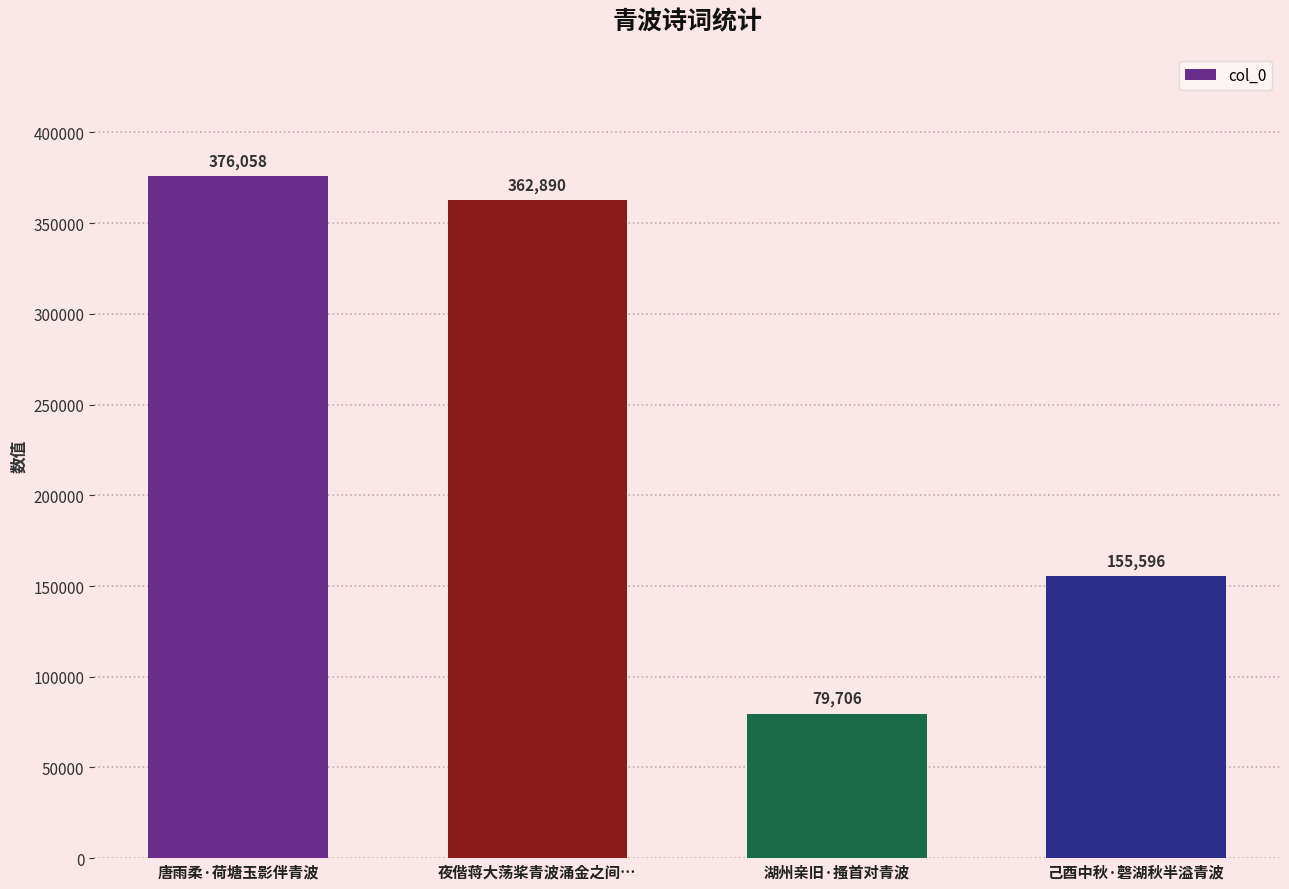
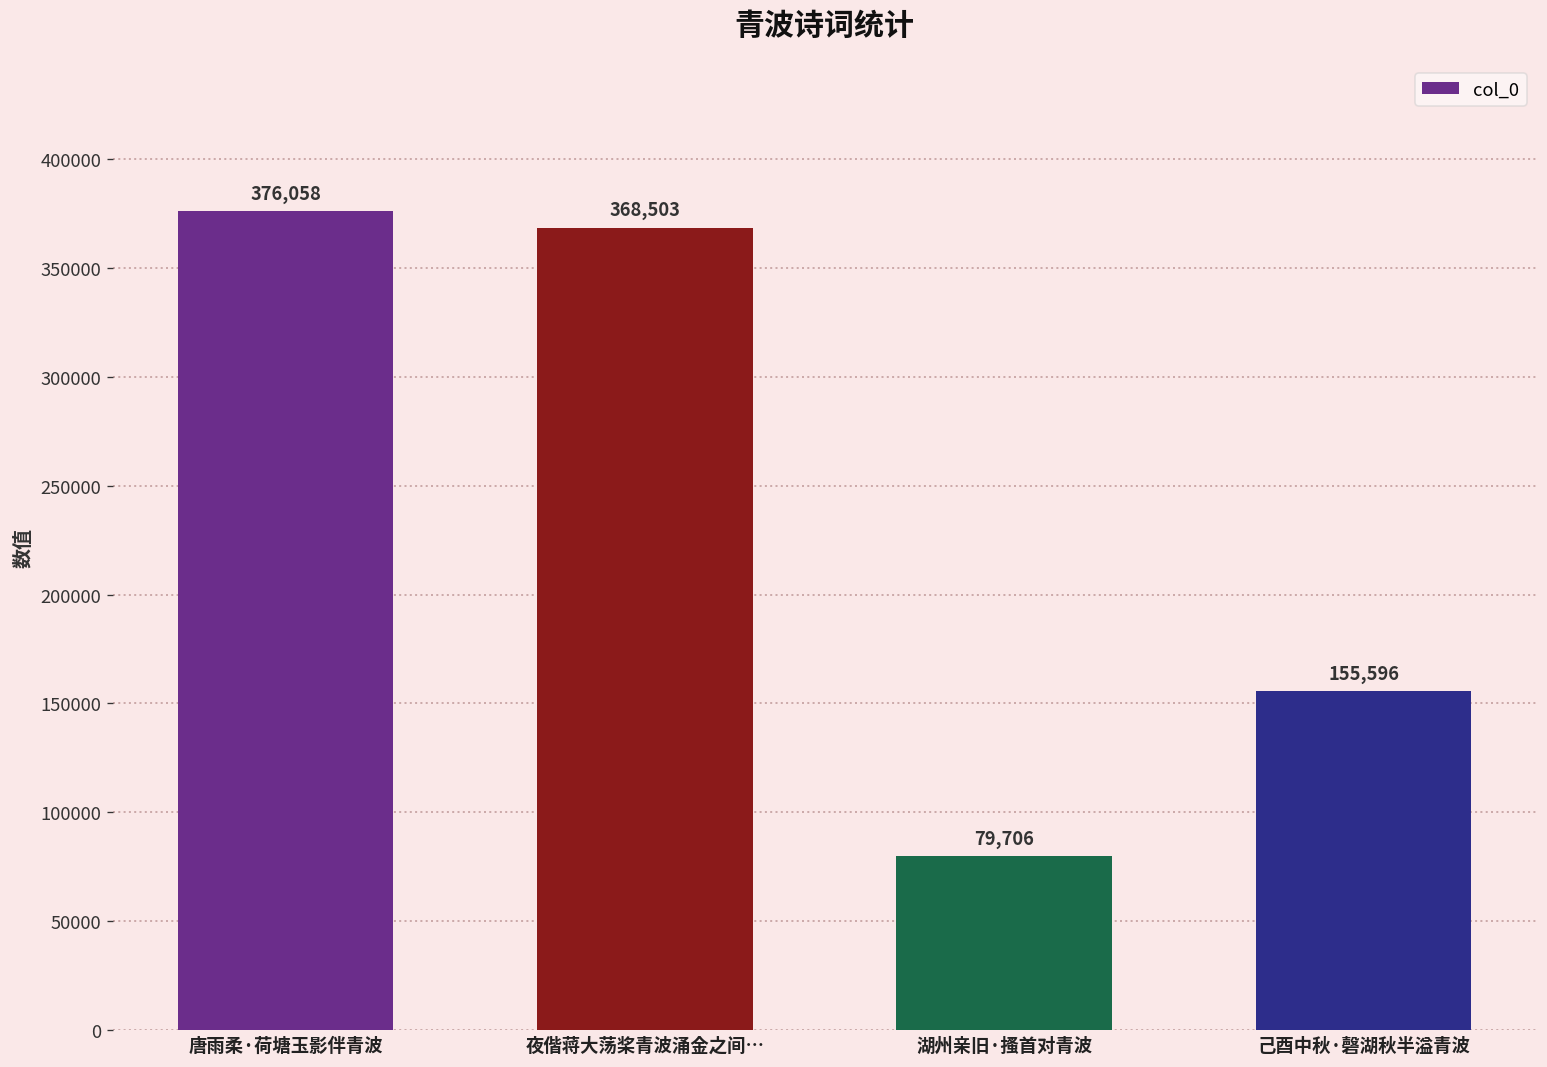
  {
    "唐雨柔·荷塘玉影伴青波": "376,058",
-   "夜偕蒋大荡桨青波涌金之间…": "362,890",
+   "夜偕蒋大荡桨青波涌金之间…": "368,503",
    "湖州亲旧·搔首对青波": "79,706",
    "己酉中秋·磬湖秋半溢青波": "155,596"
  }
